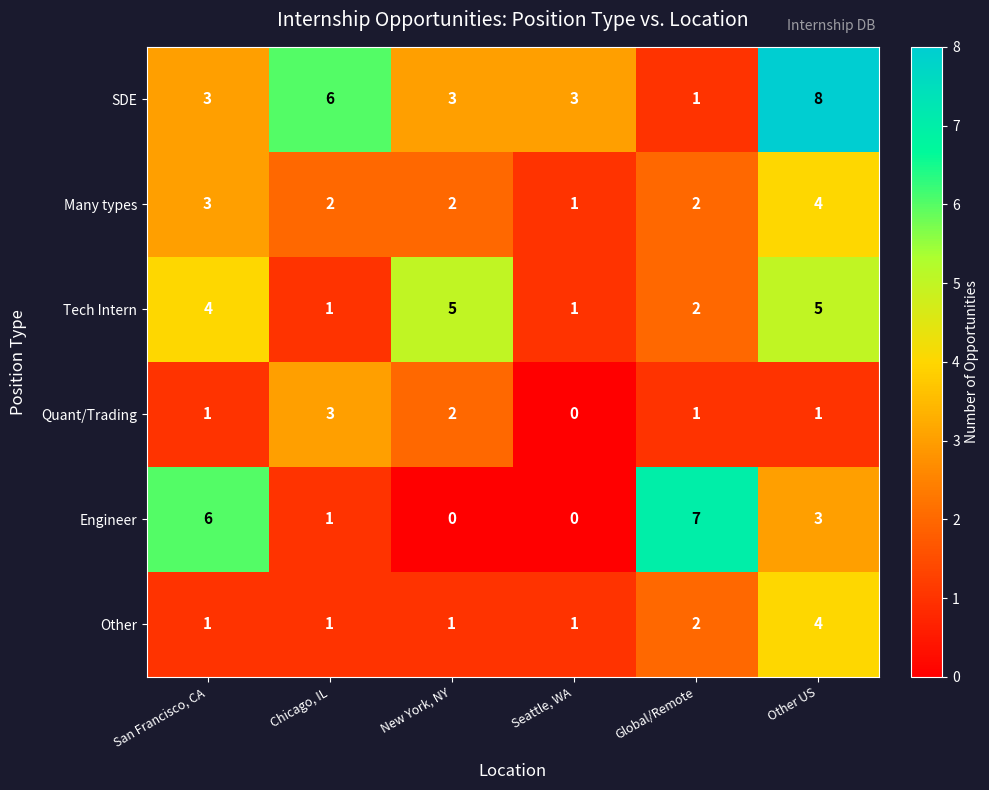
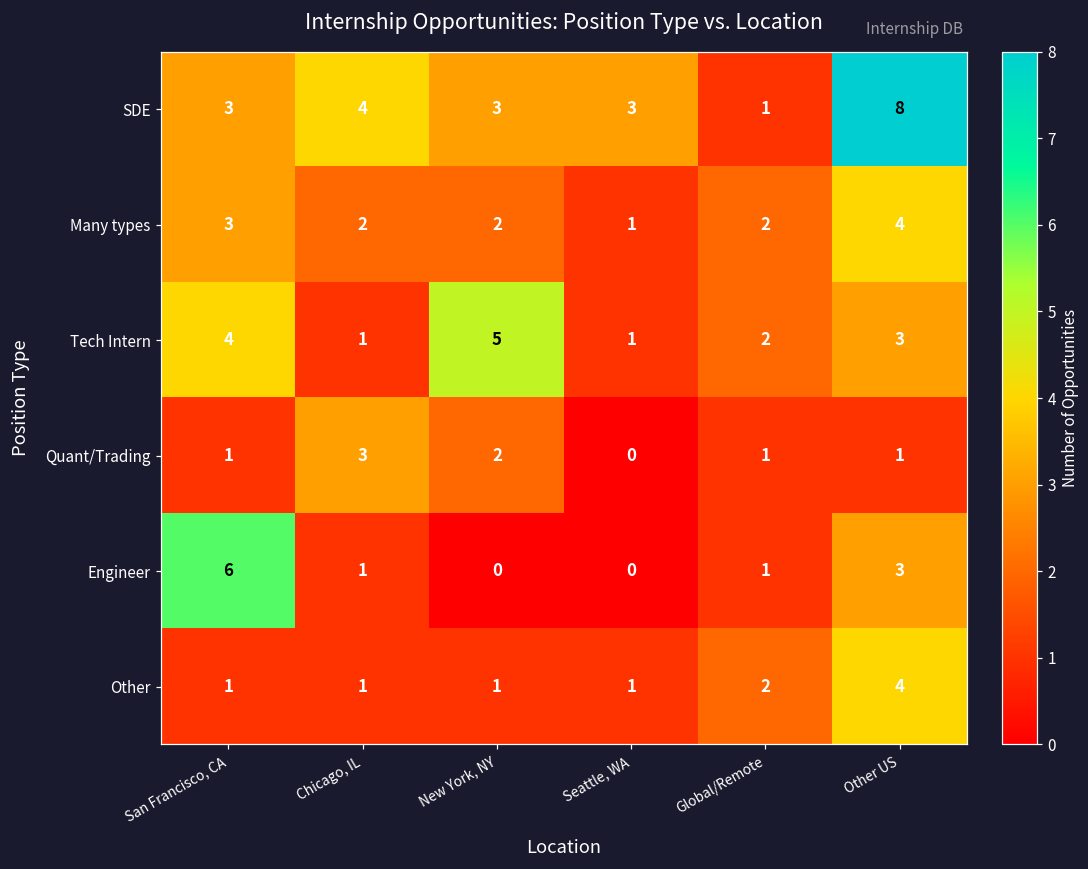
  {
    "SDE": {
      "San Francisco, CA": 3,
-     "Chicago, IL": 6,
+     "Chicago, IL": 4,
      "New York, NY": 3,
      "Seattle, WA": 3,
      "Global/Remote": 1,
      "Other US": 8
    },
    "Many types": {
      "San Francisco, CA": 3,
      "Chicago, IL": 2,
      "New York, NY": 2,
      "Seattle, WA": 1,
      "Global/Remote": 2,
      "Other US": 4
    },
    "Tech Intern": {
      "San Francisco, CA": 4,
      "Chicago, IL": 1,
      "New York, NY": 5,
      "Seattle, WA": 1,
      "Global/Remote": 2,
-     "Other US": 5
+     "Other US": 3
    },
    "Quant/Trading": {
      "San Francisco, CA": 1,
      "Chicago, IL": 3,
      "New York, NY": 2,
      "Seattle, WA": 0,
      "Global/Remote": 1,
      "Other US": 1
    },
    "Engineer": {
      "San Francisco, CA": 6,
      "Chicago, IL": 1,
      "New York, NY": 0,
      "Seattle, WA": 0,
-     "Global/Remote": 7,
+     "Global/Remote": 1,
      "Other US": 3
    },
    "Other": {
      "San Francisco, CA": 1,
      "Chicago, IL": 1,
      "New York, NY": 1,
      "Seattle, WA": 1,
      "Global/Remote": 2,
      "Other US": 4
    }
  }
